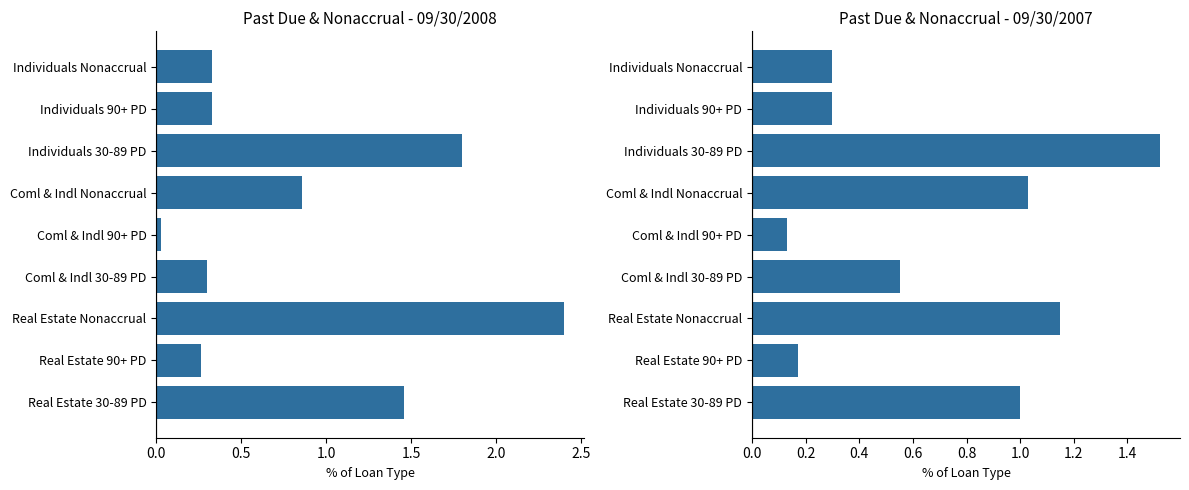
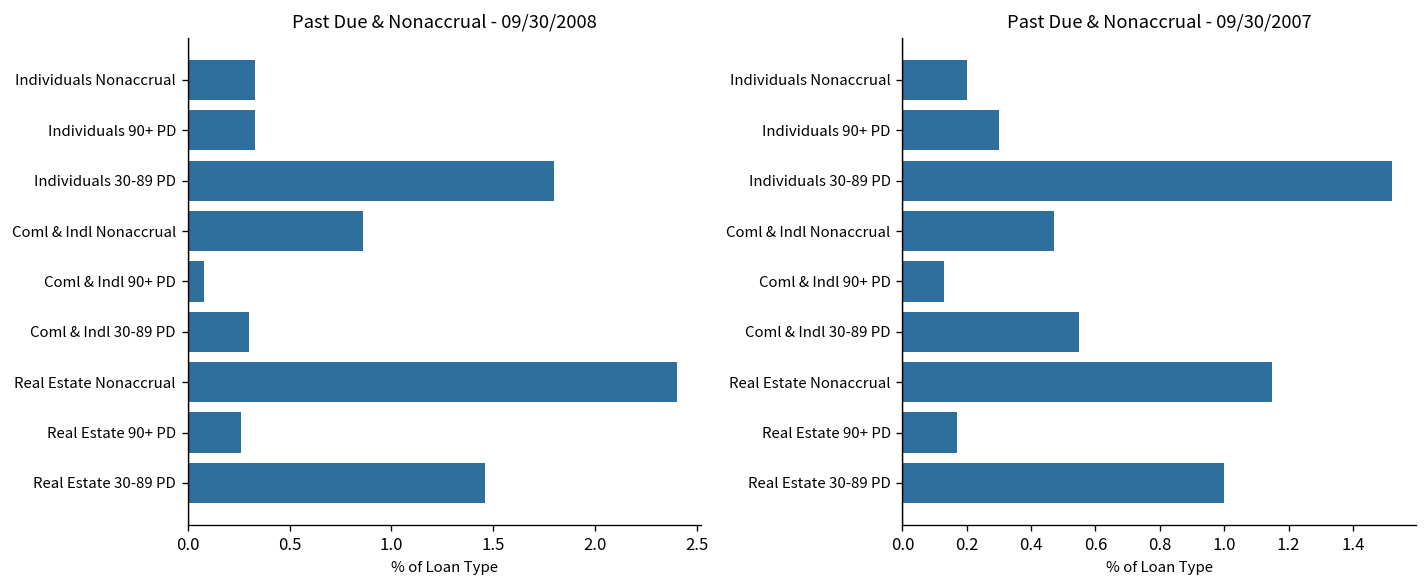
  {
    "Past Due & Nonaccrual - 09/30/2008": {
      "Individuals Nonaccrual": 0.33,
      "Individuals 90+ PD": 0.33,
      "Individuals 30-89 PD": 1.80,
      "Coml & Indl Nonaccrual": 0.86,
-     "Coml & Indl 90+ PD": 0.03,
+     "Coml & Indl 90+ PD": 0.08,
      "Coml & Indl 30-89 PD": 0.30,
      "Real Estate Nonaccrual": 2.40,
      "Real Estate 90+ PD": 0.26,
      "Real Estate 30-89 PD": 1.46
    },
    "Past Due & Nonaccrual - 09/30/2007": {
-     "Individuals Nonaccrual": 0.3,
+     "Individuals Nonaccrual": 0.2,
      "Individuals 90+ PD": 0.30,
      "Individuals 30-89 PD": 1.52,
-     "Coml & Indl Nonaccrual": 1.03,
+     "Coml & Indl Nonaccrual": 0.47,
      "Coml & Indl 90+ PD": 0.13,
      "Coml & Indl 30-89 PD": 0.55,
      "Real Estate Nonaccrual": 1.15,
      "Real Estate 90+ PD": 0.17,
      "Real Estate 30-89 PD": 1.00
    }
  }
